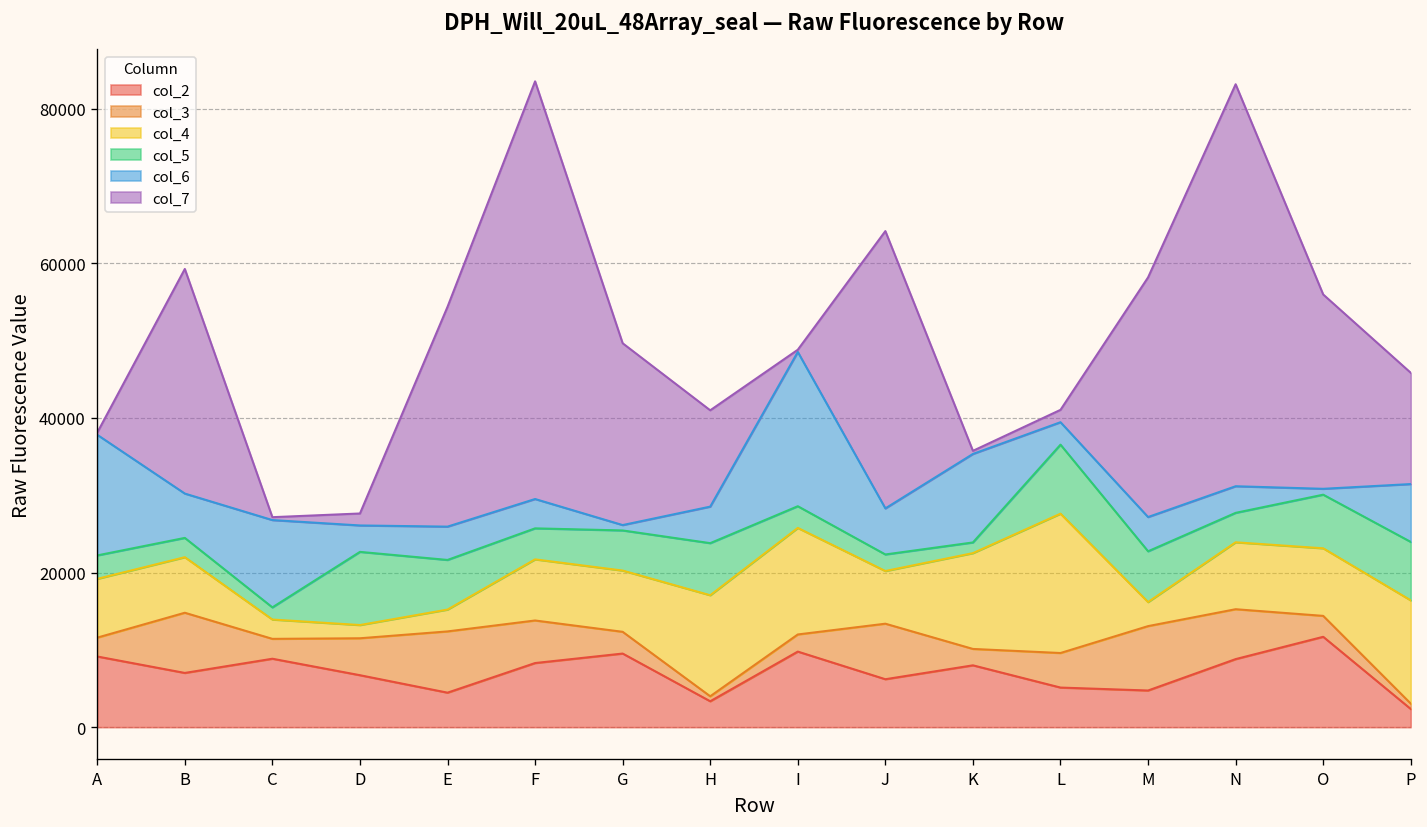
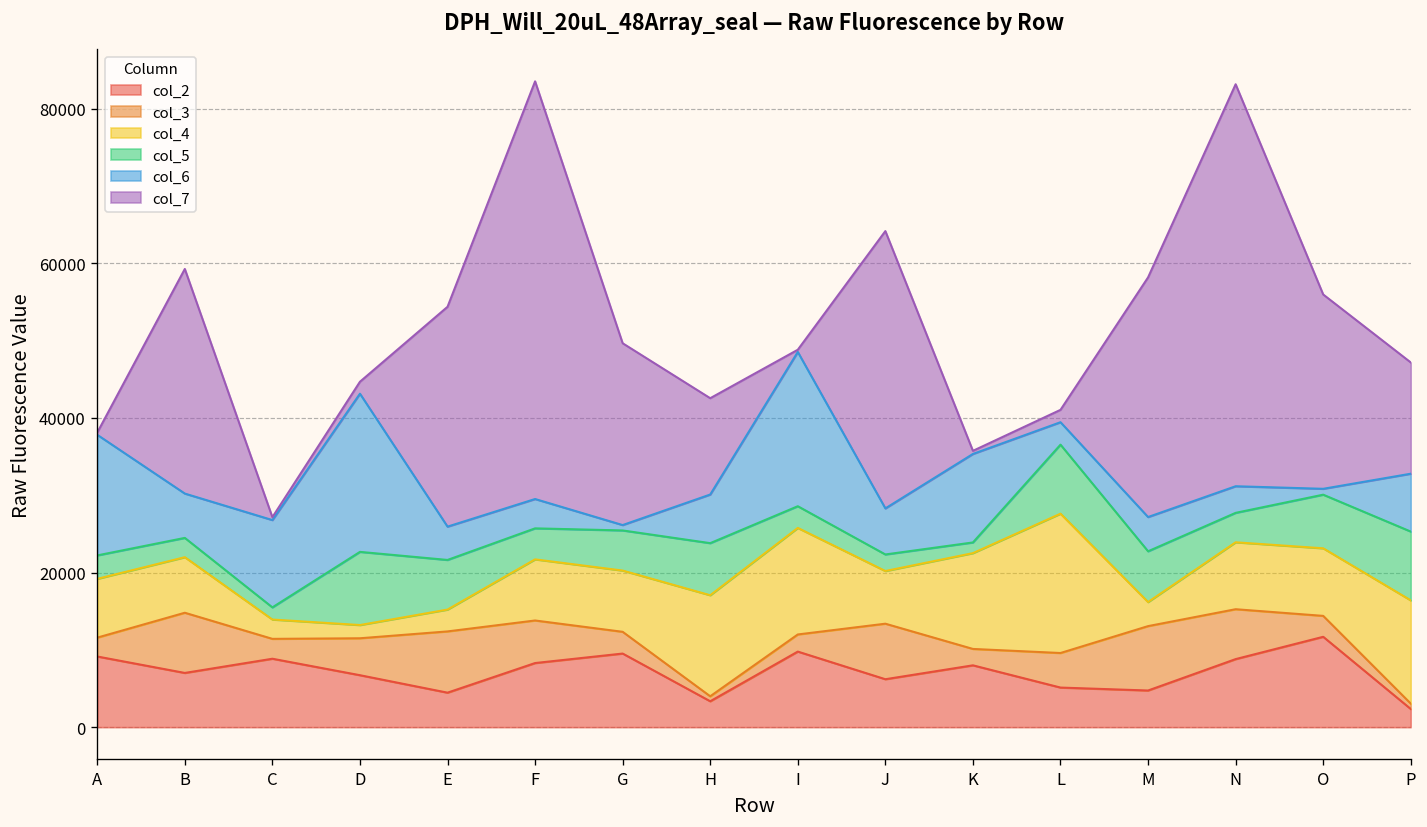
  {
    "col_4": {
      "A": 8000,
      "B": 7000,
      "C": 2000,
      "D": 2000,
      "E": 3000,
      "F": 8000,
      "G": 8000,
      "H": 13000,
      "I": 14000,
      "J": 7000,
      "K": 12000,
      "L": 18000,
      "M": 3000,
      "N": 9000,
      "O": 9000,
      "P": 13000
    },
    "col_5": {
      "A": 3000,
      "B": 2000,
      "C": 2000,
      "D": 9000,
      "E": 6000,
      "F": 4000,
      "G": 5000,
      "H": 7000,
      "I": 3000,
      "J": 2000,
      "K": 1000,
      "L": 9000,
      "M": 7000,
      "N": 4000,
      "O": 7000,
-     "P": 8000
+     "P": 9000
    },
    "col_6": {
      "B": 6000,
-     "D": 3000,
+     "D": 20000,
      "E": 4000,
      "F": 4000,
      "G": 1000,
-     "H": 5000,
+     "H": 6000,
      "J": 6000,
      "K": 11000,
      "L": 3000,
      "M": 4000,
      "N": 3000,
      "O": 1000,
      "P": 7000
    },
    "col_7": {
      "B": 29000,
      "D": 2000,
      "E": 28000,
      "F": 54000,
      "G": 24000,
      "H": 12000,
      "J": 36000,
      "K": 0,
      "L": 2000,
      "M": 31000,
      "N": 52000,
      "O": 25000,
      "P": 14000
    }
  }
